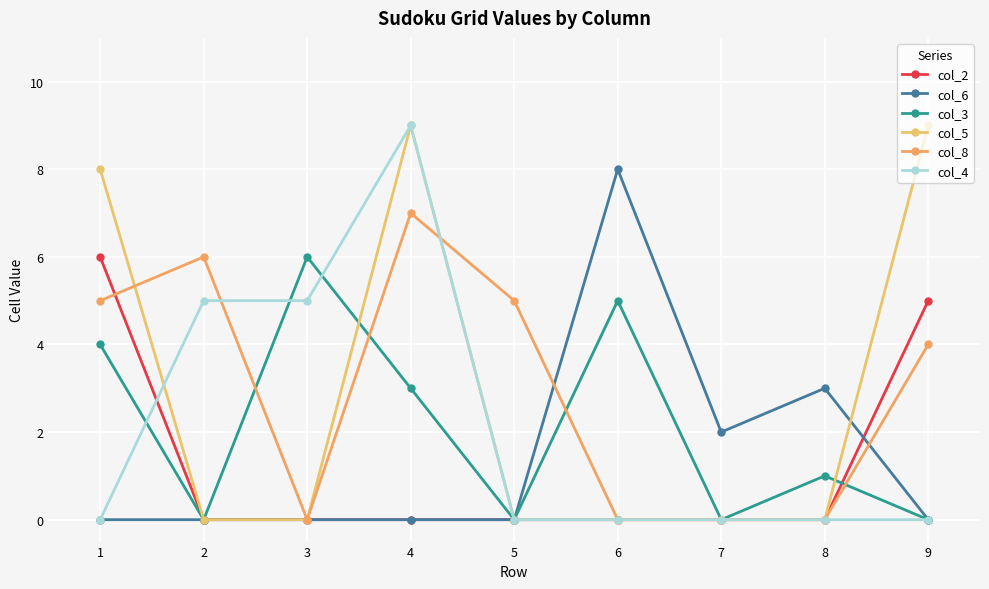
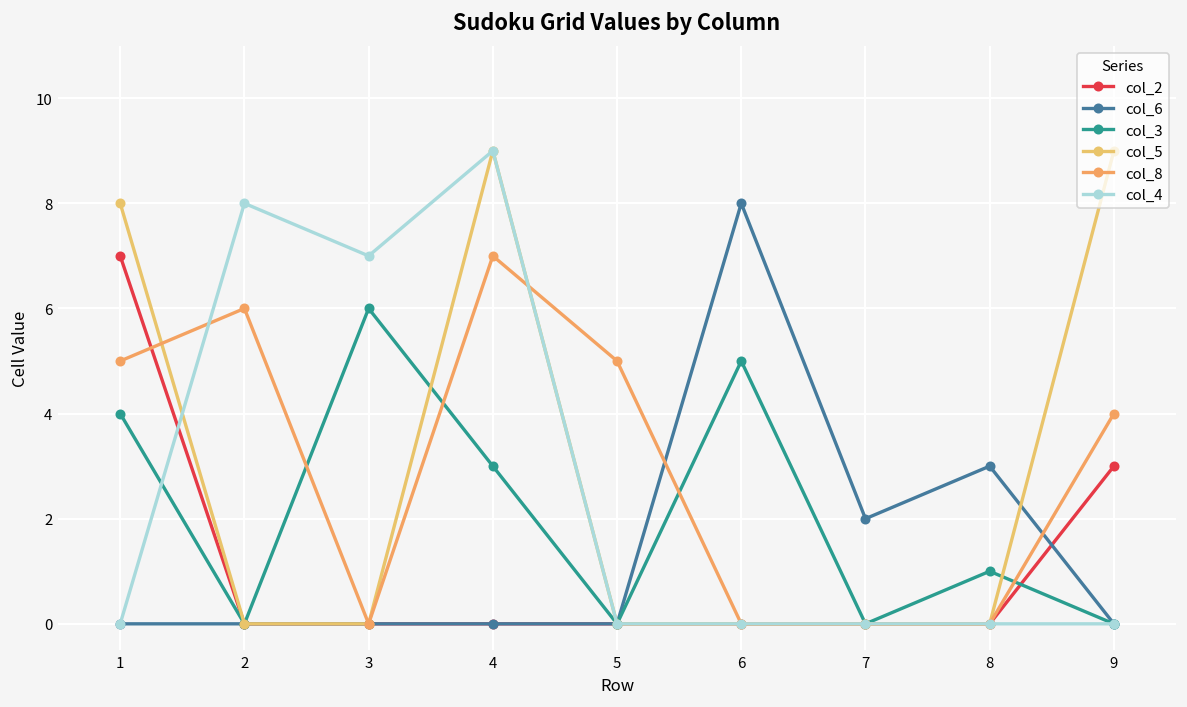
  {
    "col_2": {
-     "1": 6,
-     "9": 5
+     "1": 7,
+     "9": 3
    },
    "col_4": {
-     "2": 5,
-     "3": 5
+     "2": 8,
+     "3": 7
    }
  }
